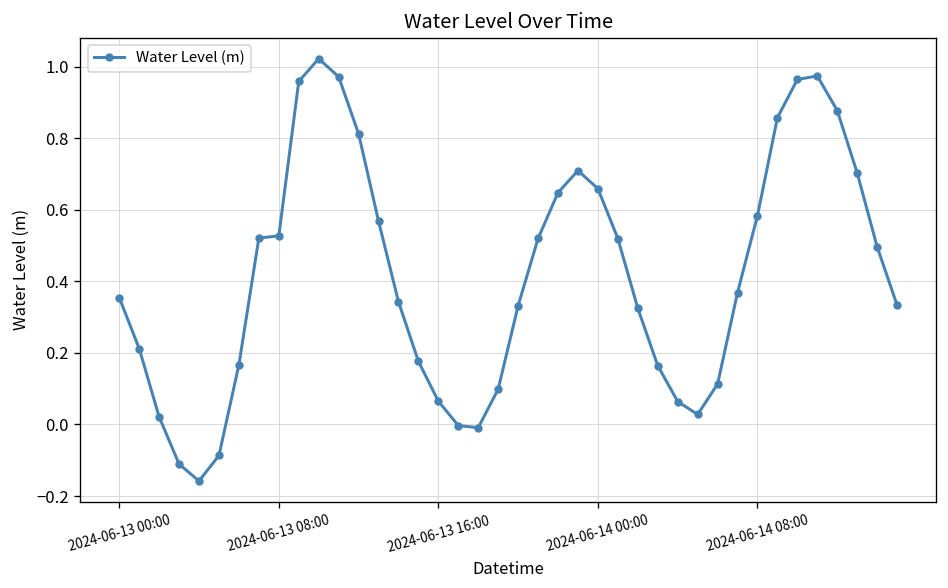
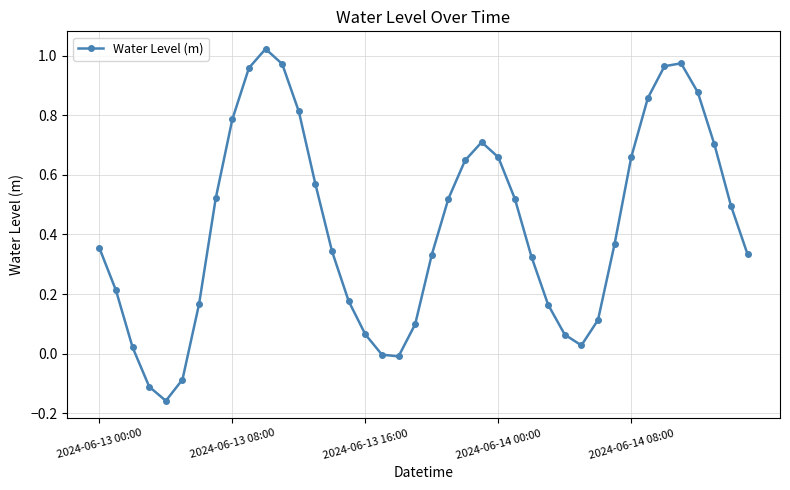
  {
    "2024-06-13 00:00": 0.35,
-   "2024-06-13 08:00": 0.53,
+   "2024-06-13 08:00": 0.79,
    "2024-06-13 16:00": 0.07,
    "2024-06-14 00:00": 0.66,
-   "2024-06-14 08:00": 0.58
+   "2024-06-14 08:00": 0.66
  }
